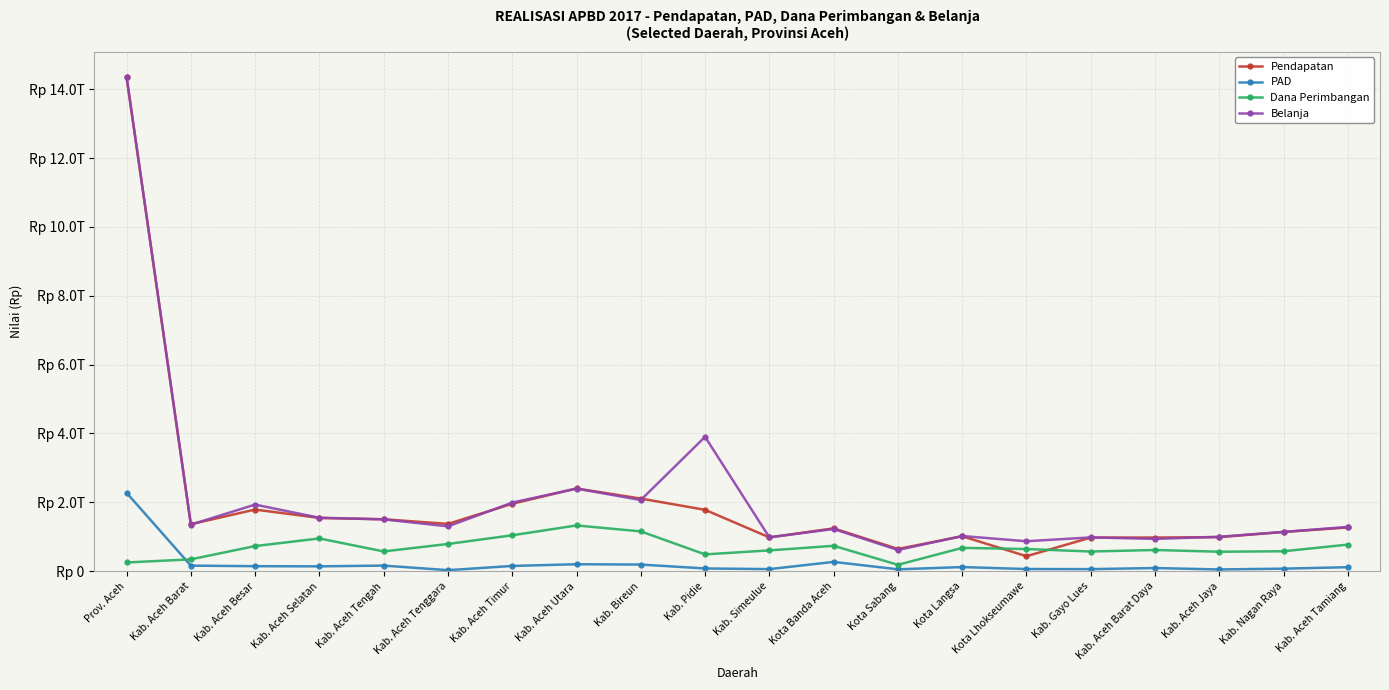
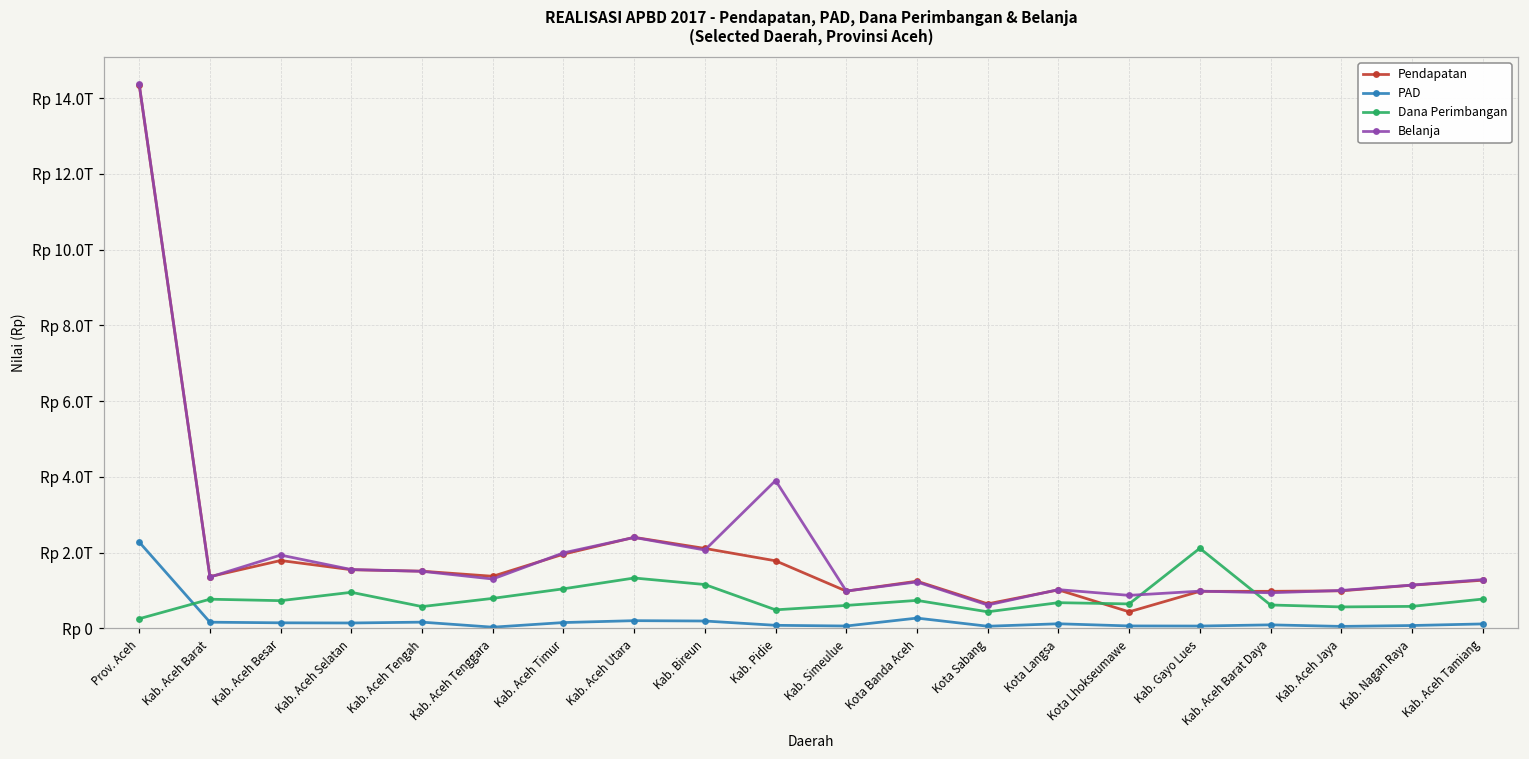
  {
    "Pendapatan": {
      "Kab. Aceh Besar": "Rp 1.8T",
      "Kab. Pidie": "Rp 1.8T",
      "Kota Lhokseumawe": "Rp 0.4T"
    },
    "PAD": {
      "Prov. Aceh": "Rp 2.3T",
      "Kab. Aceh Barat": "Rp 0.2T",
      "Kab. Aceh Besar": "Rp 0.1T",
      "Kab. Aceh Selatan": "Rp 0.1T",
      "Kab. Aceh Tengah": "Rp 0.2T",
      "Kab. Aceh Tenggara": "Rp 0.0T",
      "Kab. Aceh Timur": "Rp 0.2T",
      "Kab. Aceh Utara": "Rp 0.2T",
      "Kab. Bireun": "Rp 0.2T",
      "Kab. Pidie": "Rp 0.1T",
      "Kab. Simeulue": "Rp 0.1T",
      "Kota Banda Aceh": "Rp 0.3T",
      "Kota Sabang": "Rp 0.1T",
      "Kota Langsa": "Rp 0.1T",
      "Kota Lhokseumawe": "Rp 0.1T",
      "Kab. Gayo Lues": "Rp 0.1T",
      "Kab. Aceh Barat Daya": "Rp 0.1T",
      "Kab. Aceh Jaya": "Rp 0.1T",
      "Kab. Nagan Raya": "Rp 0.1T",
      "Kab. Aceh Tamiang": "Rp 0.1T"
    },
    "Dana Perimbangan": {
      "Prov. Aceh": "Rp 0.3T",
-     "Kab. Aceh Barat": "Rp 0.3T",
+     "Kab. Aceh Barat": "Rp 0.8T",
      "Kab. Aceh Besar": "Rp 0.7T",
      "Kab. Aceh Selatan": "Rp 1.0T",
      "Kab. Aceh Tengah": "Rp 0.6T",
      "Kab. Aceh Tenggara": "Rp 0.8T",
      "Kab. Aceh Timur": "Rp 1.0T",
      "Kab. Aceh Utara": "Rp 1.3T",
      "Kab. Bireun": "Rp 1.2T",
      "Kab. Pidie": "Rp 0.5T",
      "Kab. Simeulue": "Rp 0.6T",
      "Kota Banda Aceh": "Rp 0.7T",
-     "Kota Sabang": "Rp 0.2T",
+     "Kota Sabang": "Rp 0.4T",
      "Kota Langsa": "Rp 0.7T",
      "Kota Lhokseumawe": "Rp 0.6T",
-     "Kab. Gayo Lues": "Rp 0.6T",
+     "Kab. Gayo Lues": "Rp 2.1T",
      "Kab. Aceh Barat Daya": "Rp 0.6T",
      "Kab. Aceh Jaya": "Rp 0.6T",
      "Kab. Nagan Raya": "Rp 0.6T",
      "Kab. Aceh Tamiang": "Rp 0.8T"
    },
    "Belanja": {
      "Kab. Aceh Besar": "Rp 1.9T",
      "Kab. Pidie": "Rp 3.9T",
      "Kota Lhokseumawe": "Rp 0.9T"
    }
  }
